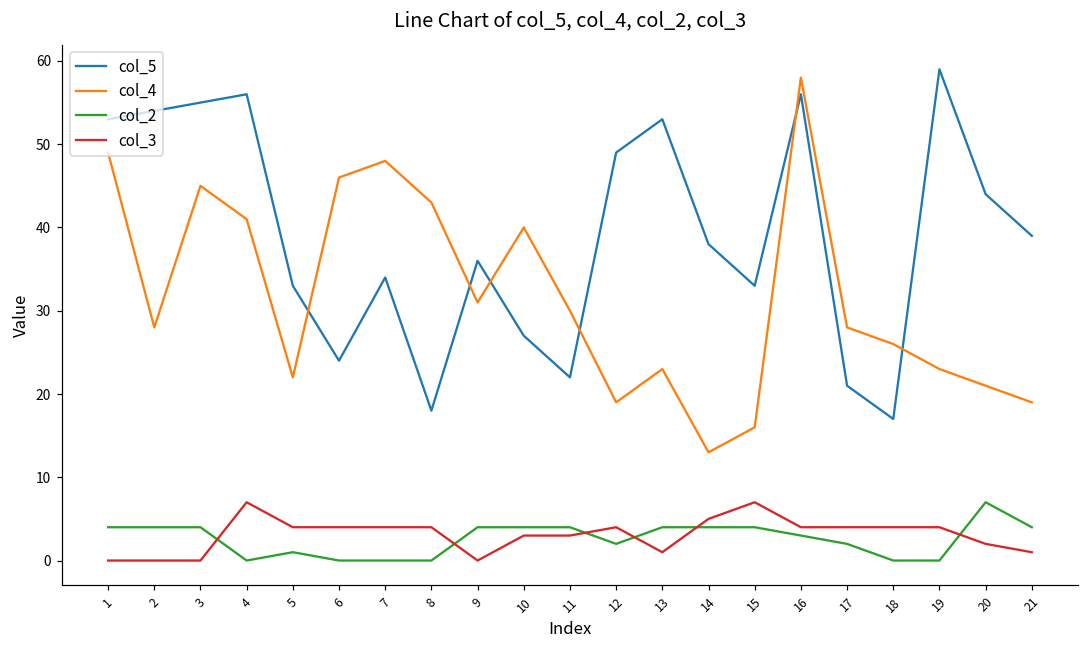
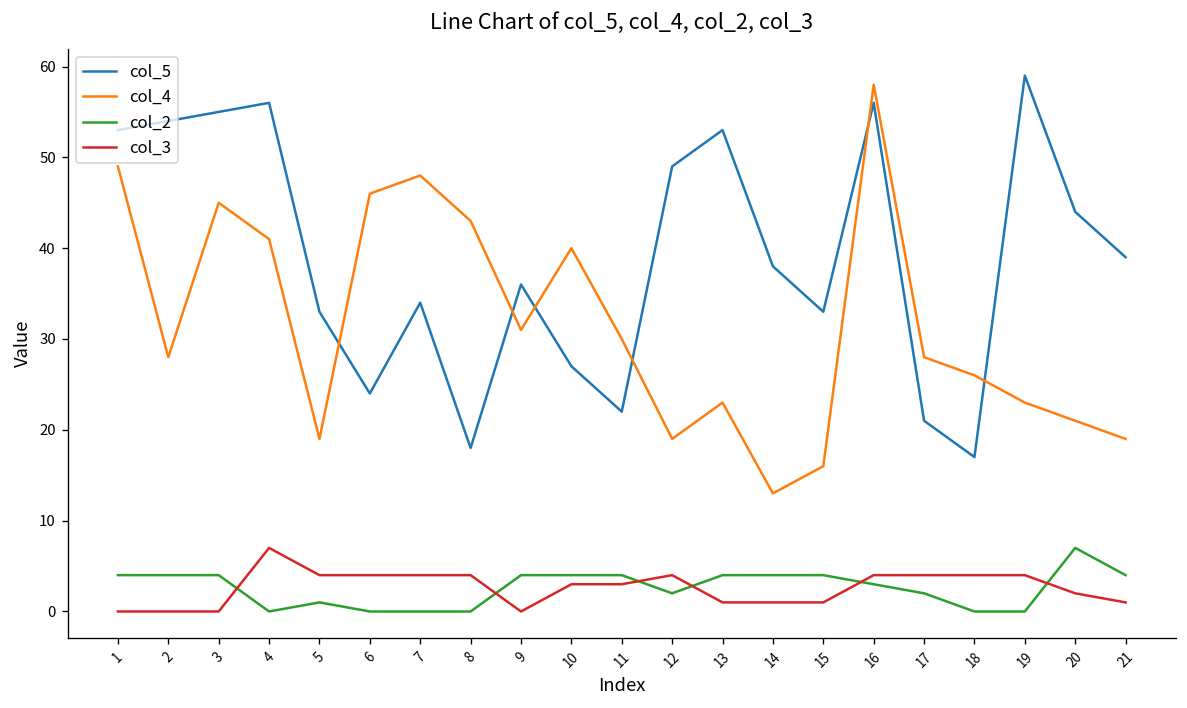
  {
    "col_5": {
      "3": 55,
      "4": 56,
      "5": 33,
      "6": 24,
      "7": 34,
      "8": 18,
      "9": 36,
      "10": 27,
      "11": 22,
      "12": 49,
      "13": 53,
      "14": 38,
      "15": 33,
      "16": 56,
      "17": 21,
      "18": 17,
      "19": 59,
      "20": 44,
      "21": 39
    },
    "col_4": {
      "1": 49,
      "2": 28,
      "3": 45,
      "4": 41,
-     "5": 22,
+     "5": 19,
      "6": 46,
      "7": 48,
      "8": 43,
      "9": 31,
      "10": 40,
      "11": 30,
      "12": 19,
      "13": 23,
      "14": 13,
      "15": 16,
      "16": 58,
      "17": 28,
      "18": 26,
      "19": 23,
      "20": 21,
      "21": 19
    },
    "col_2": {
      "1": 4,
      "2": 4,
      "3": 4,
      "4": 0,
      "5": 1,
      "6": 0,
      "7": 0,
      "8": 0,
      "9": 4,
      "10": 4,
      "11": 4,
      "12": 2,
      "13": 4,
      "14": 4,
      "15": 4,
      "16": 3,
      "17": 2,
      "18": 0,
      "19": 0,
      "20": 7,
      "21": 4
    },
    "col_3": {
      "1": 0,
      "2": 0,
      "3": 0,
      "4": 7,
      "5": 4,
      "6": 4,
      "7": 4,
      "8": 4,
      "9": 0,
      "10": 3,
      "11": 3,
      "12": 4,
      "13": 1,
-     "14": 5,
-     "15": 7,
+     "14": 1,
+     "15": 1,
      "16": 4,
      "17": 4,
      "18": 4,
      "19": 4,
      "20": 2,
      "21": 1
    }
  }
